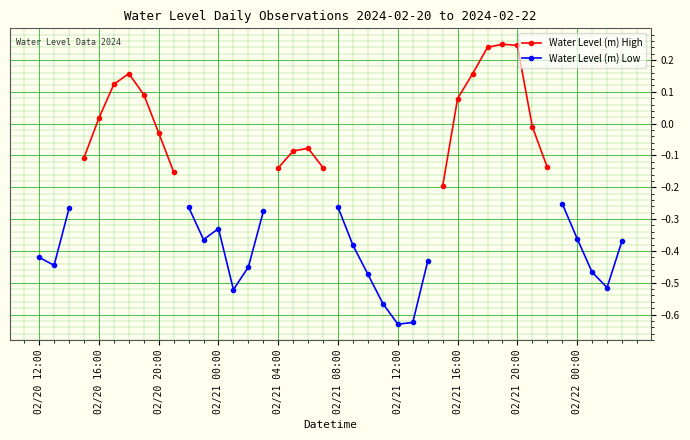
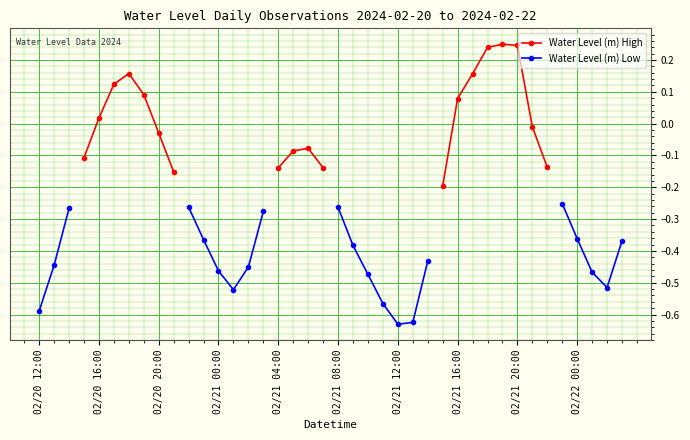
  {
    "Water Level (m) High": {
      "02/20 16:00": 0.02,
      "02/20 20:00": -0.03,
      "02/21 04:00": -0.14,
      "02/21 16:00": 0.08,
      "02/21 20:00": 0.25
    },
    "Water Level (m) Low": {
-     "02/20 12:00": -0.42,
-     "02/21 00:00": -0.33,
+     "02/20 12:00": -0.59,
+     "02/21 00:00": -0.46,
      "02/21 08:00": -0.26,
      "02/21 12:00": -0.63,
      "02/22 00:00": -0.36
    }
  }
